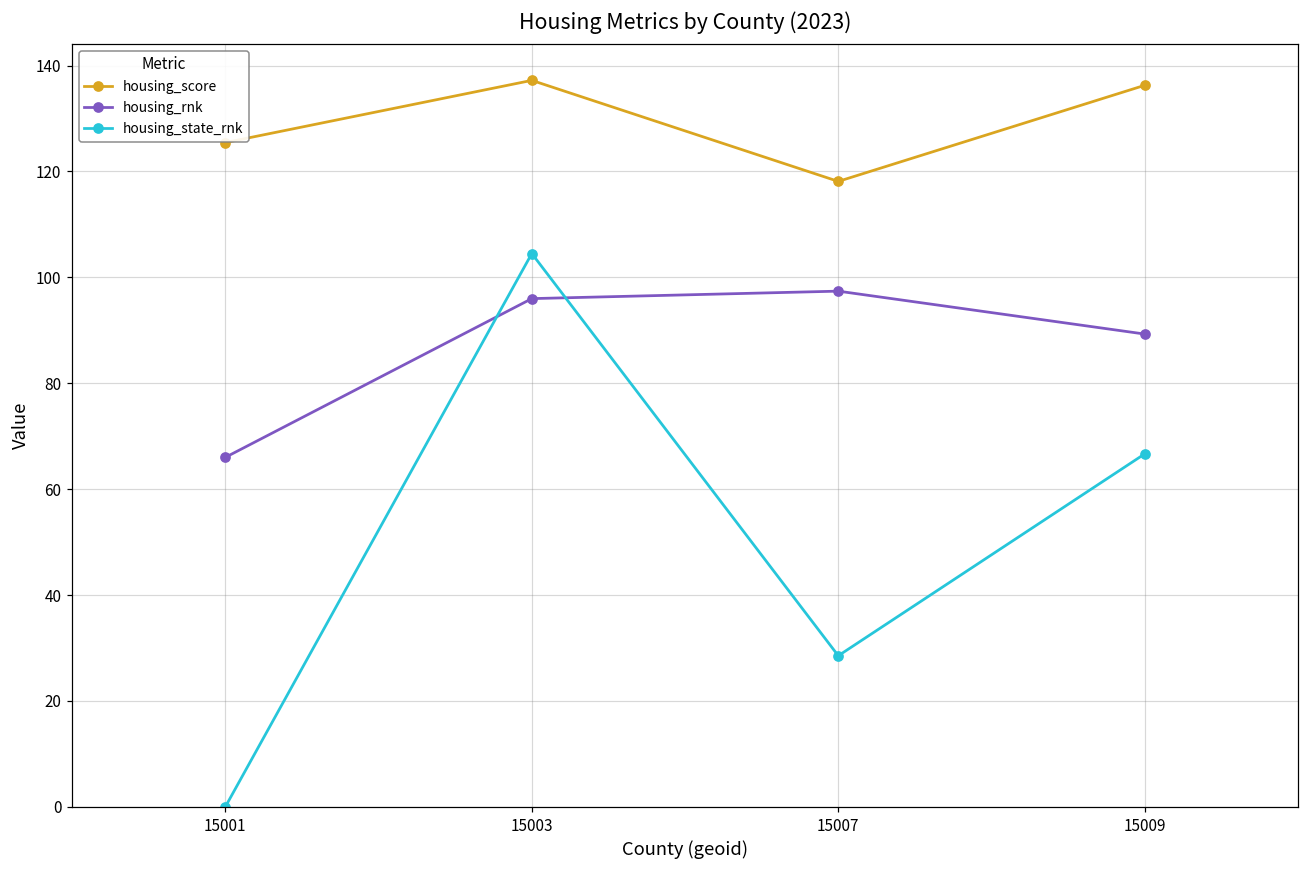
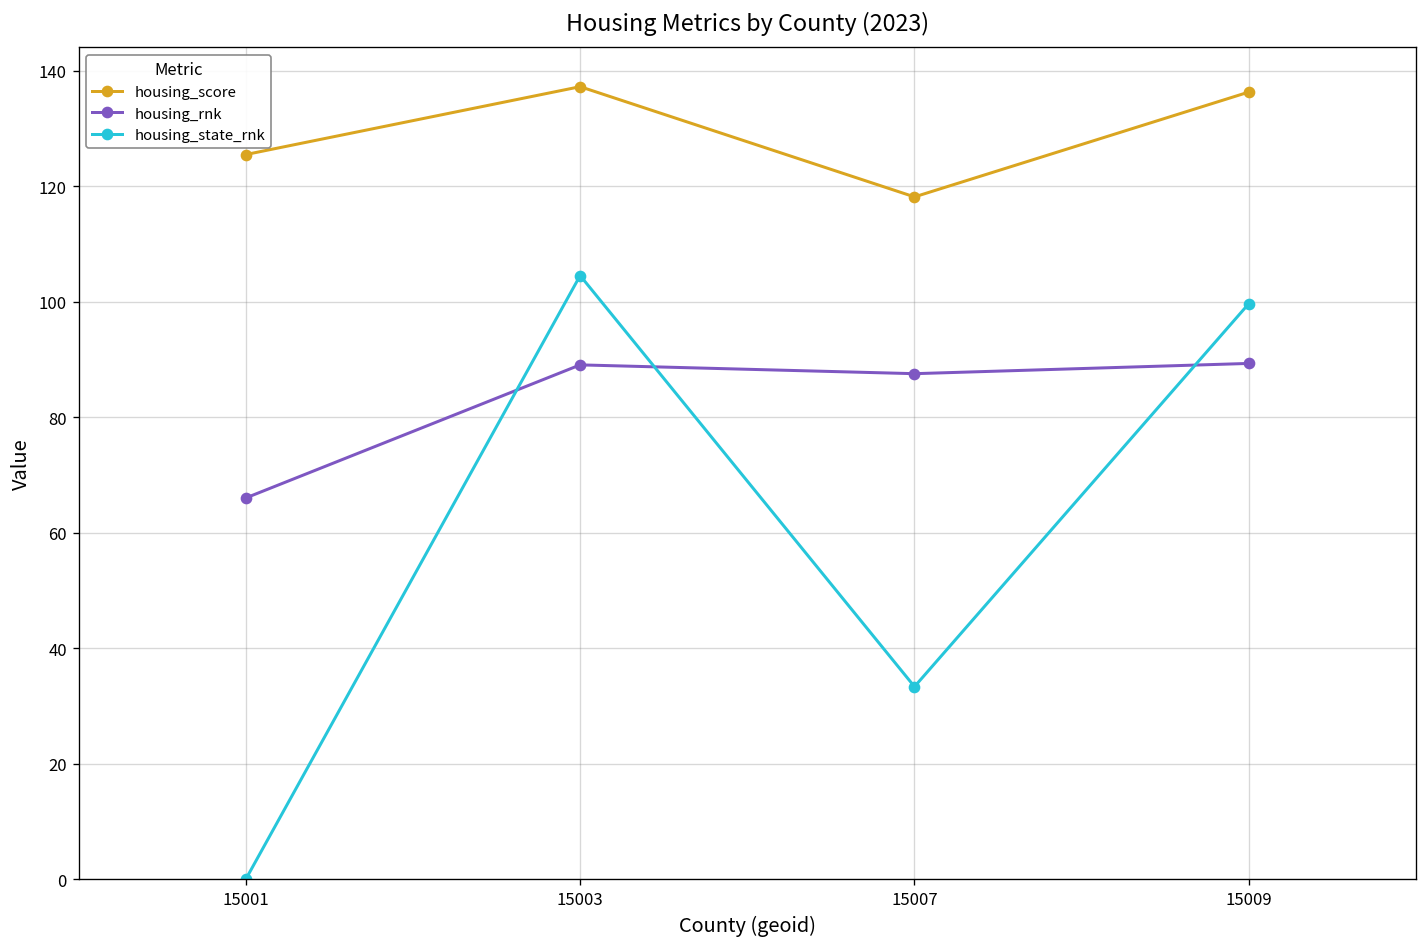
  {
    "housing_score": {
      "15001": 125,
      "15003": 137,
      "15007": 118,
      "15009": 136
    },
    "housing_rnk": {
      "15001": 66,
-     "15003": 96,
-     "15007": 97,
+     "15003": 89,
+     "15007": 88,
      "15009": 89
    },
    "housing_state_rnk": {
      "15001": 0,
      "15003": 105,
-     "15007": 29,
-     "15009": 67
+     "15007": 33,
+     "15009": 100
    }
  }
